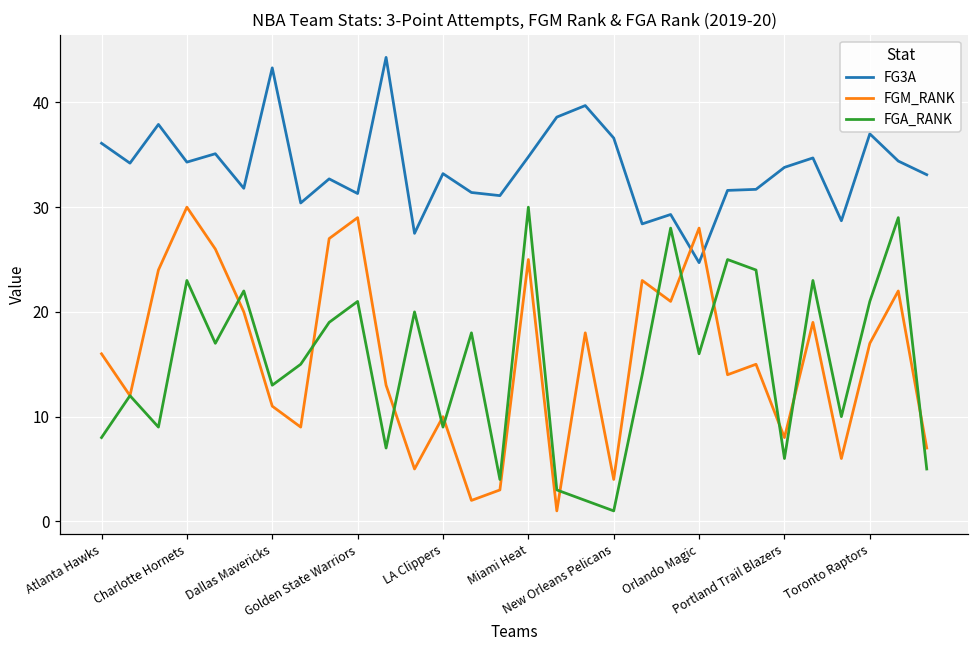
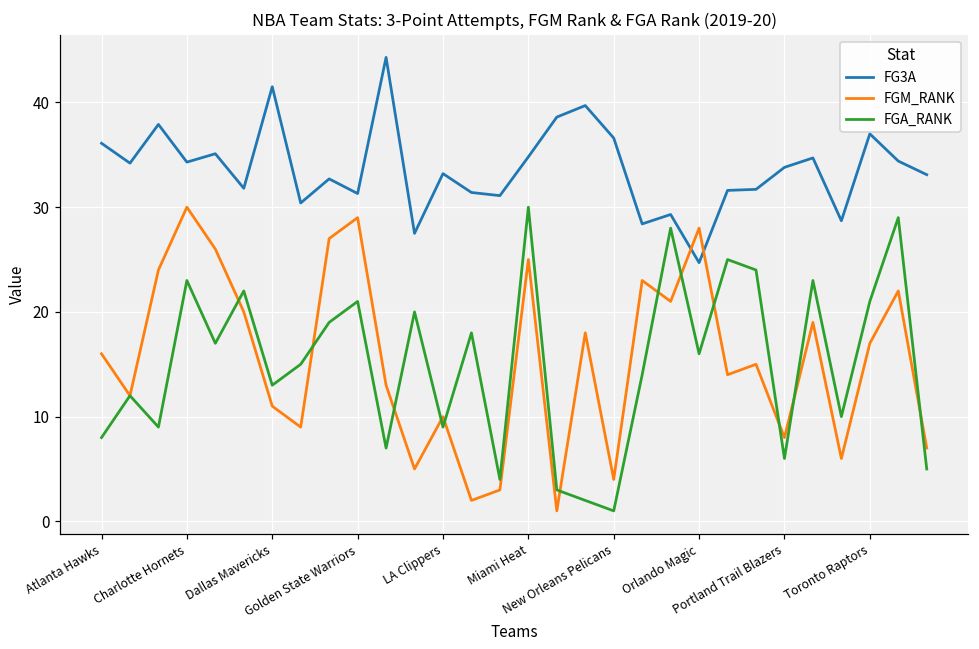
  {
    "FG3A": {
      "Atlanta Hawks": 36,
      "Charlotte Hornets": 34,
-     "Dallas Mavericks": 43,
+     "Dallas Mavericks": 42,
      "Golden State Warriors": 31,
      "LA Clippers": 33,
      "Miami Heat": 35,
      "New Orleans Pelicans": 37,
      "Orlando Magic": 25,
      "Portland Trail Blazers": 34,
      "Toronto Raptors": 37
    },
    "FGM_RANK": {
      "Atlanta Hawks": 16,
      "Charlotte Hornets": 30,
      "Dallas Mavericks": 11,
      "Golden State Warriors": 29,
      "LA Clippers": 10,
      "Miami Heat": 25,
      "New Orleans Pelicans": 4,
      "Orlando Magic": 28,
      "Portland Trail Blazers": 8,
      "Toronto Raptors": 17
    },
    "FGA_RANK": {
      "Atlanta Hawks": 8,
      "Charlotte Hornets": 23,
      "Dallas Mavericks": 13,
      "Golden State Warriors": 21,
      "LA Clippers": 9,
      "Miami Heat": 30,
      "New Orleans Pelicans": 1,
      "Orlando Magic": 16,
      "Portland Trail Blazers": 6,
      "Toronto Raptors": 21
    }
  }
